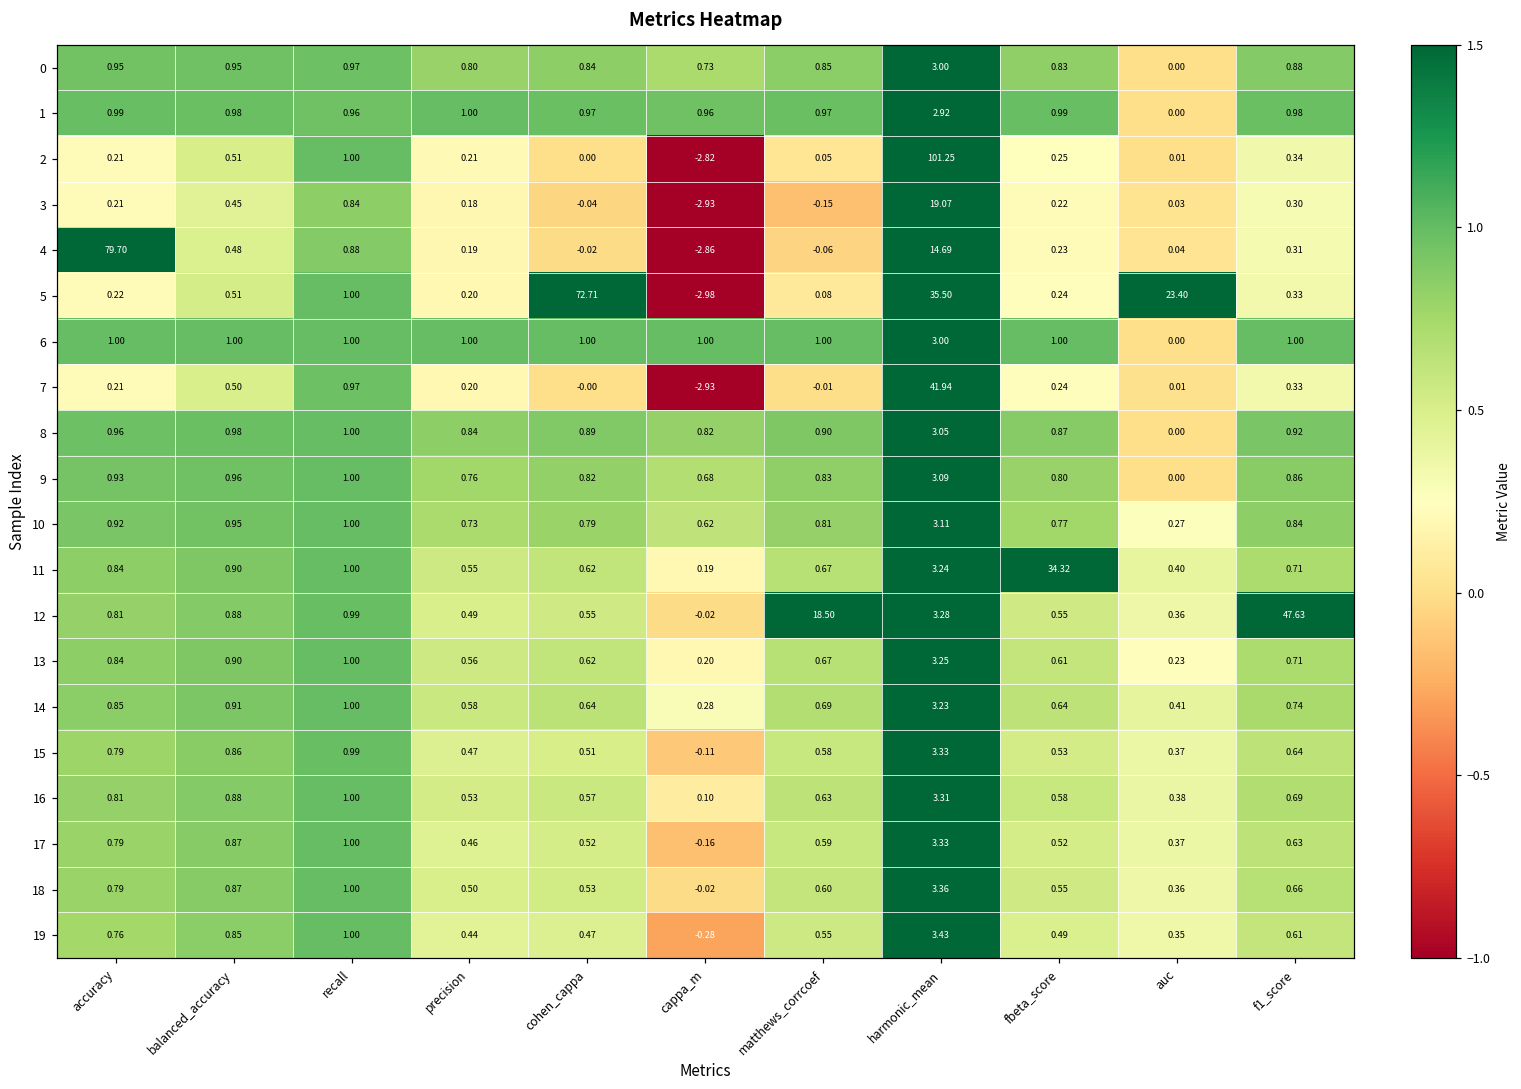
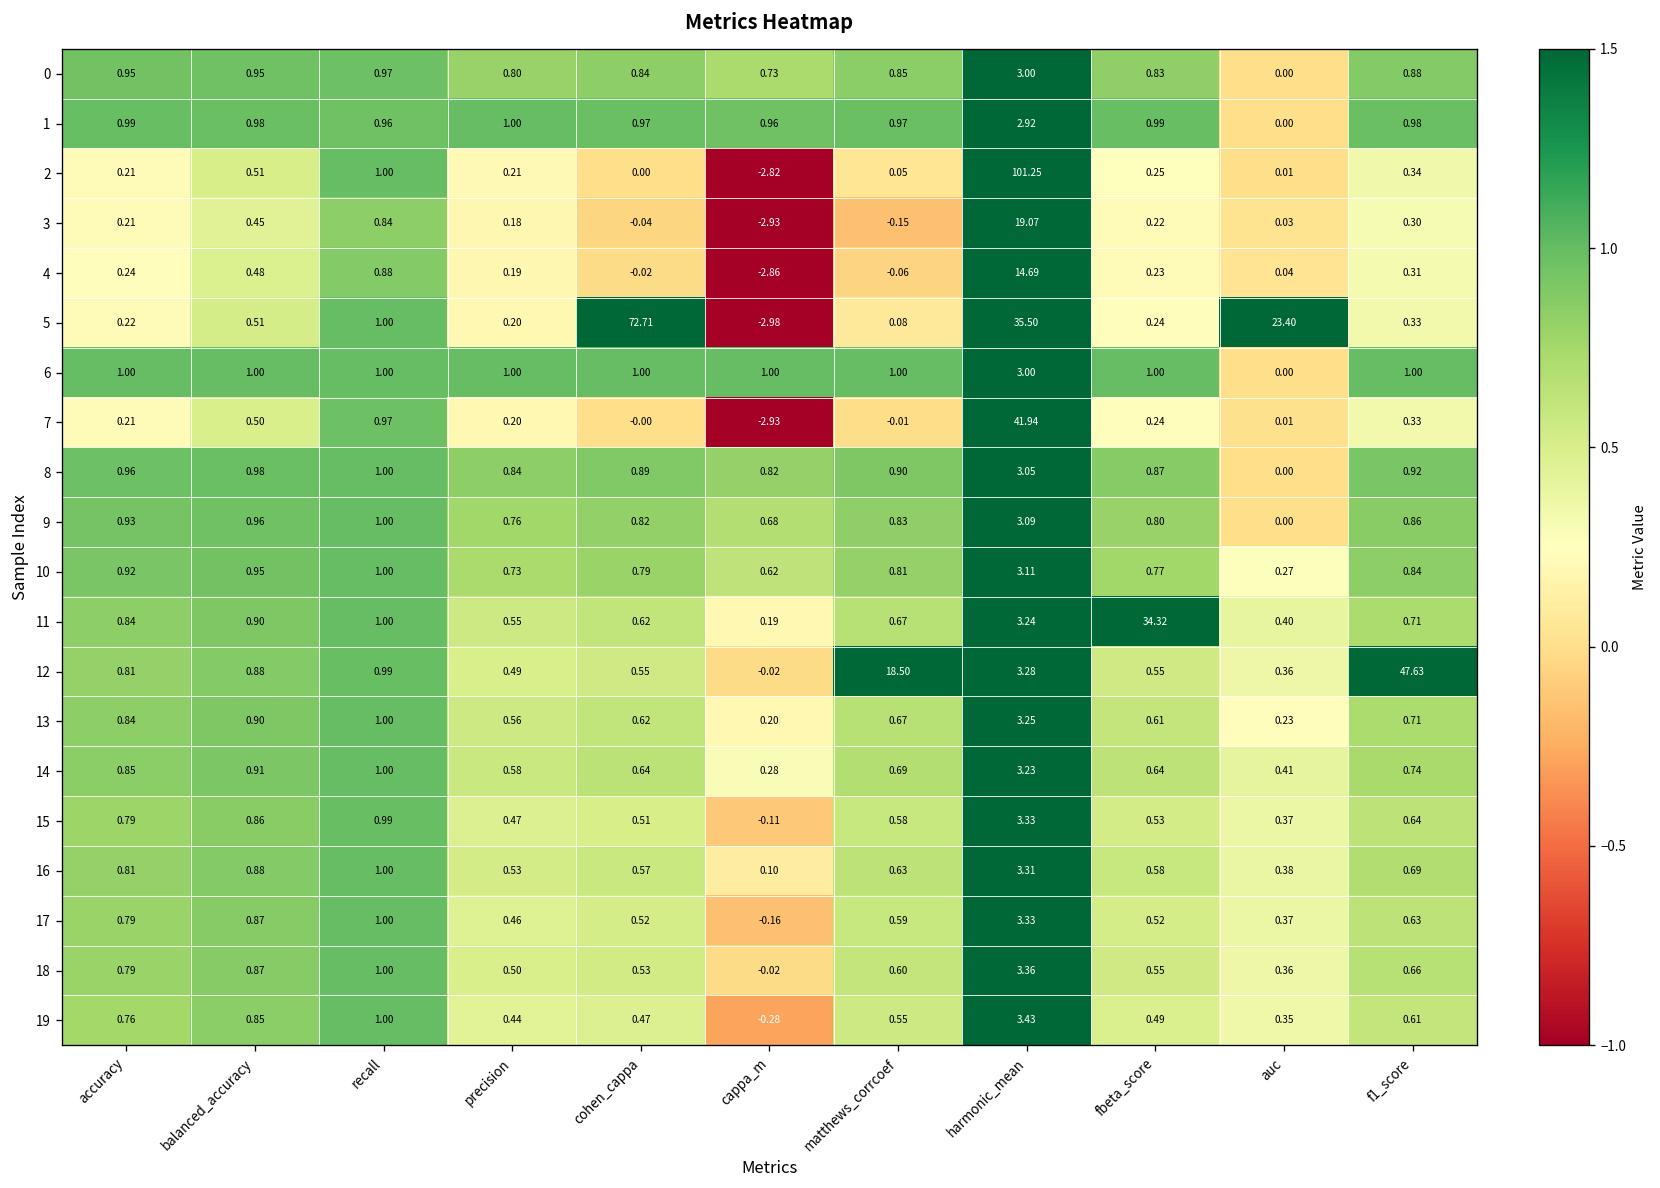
  {
    "4": {
-     "accuracy": 79.70,
+     "accuracy": 0.24,
      "balanced_accuracy": 0.48,
      "recall": 0.88,
      "precision": 0.19,
      "cohen_cappa": -0.02,
      "cappa_m": -2.86,
      "matthews_corrcoef": -0.06,
      "harmonic_mean": 14.69,
      "fbeta_score": 0.23,
      "auc": 0.04,
      "f1_score": 0.31
    }
  }
